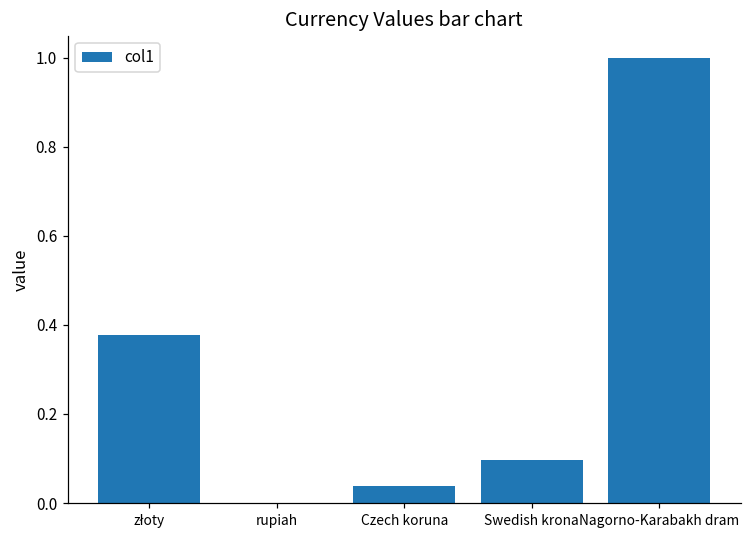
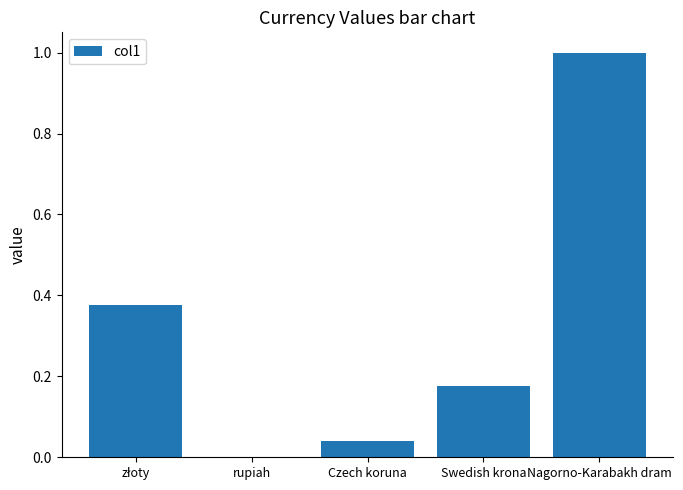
  {
    "złoty": 0.38,
    "Czech koruna": 0.04,
-   "Swedish krona": 0.10,
+   "Swedish krona": 0.18,
    "Nagorno-Karabakh dram": 1.00
  }
